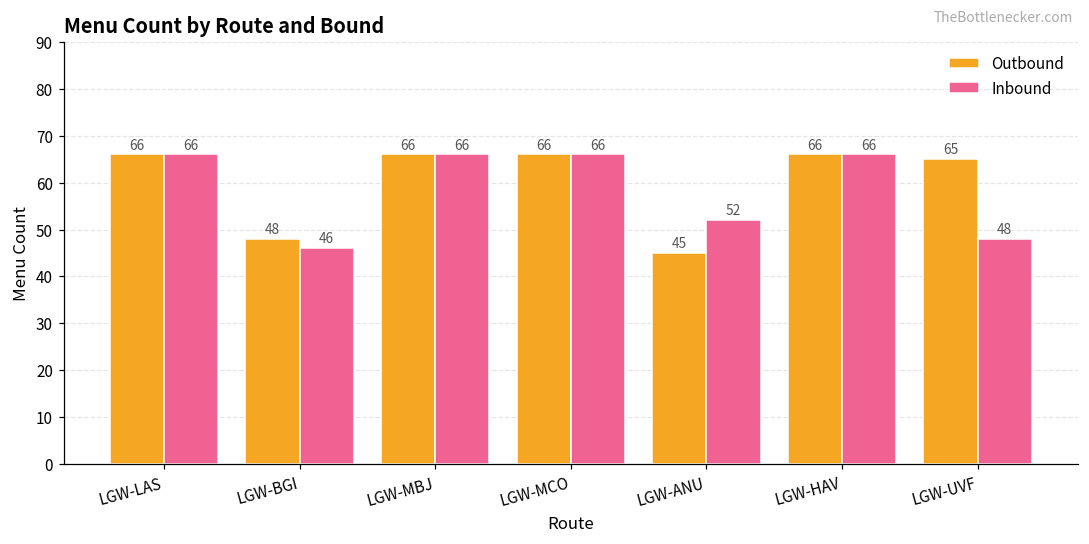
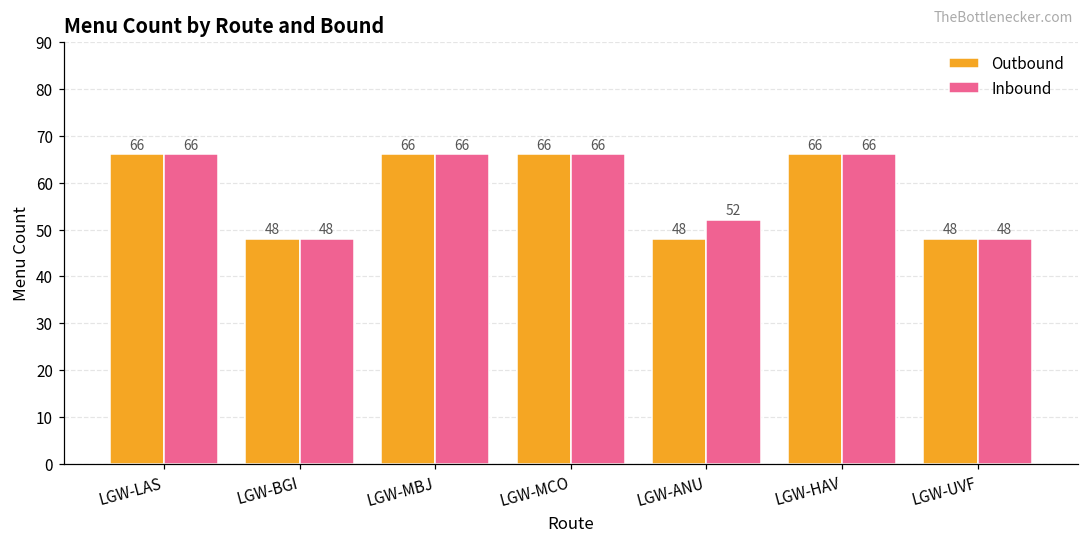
  {
    "Outbound": {
      "LGW-LAS": 66,
      "LGW-BGI": 48,
      "LGW-MBJ": 66,
      "LGW-MCO": 66,
-     "LGW-ANU": 45,
+     "LGW-ANU": 48,
      "LGW-HAV": 66,
-     "LGW-UVF": 65
+     "LGW-UVF": 48
    },
    "Inbound": {
      "LGW-LAS": 66,
-     "LGW-BGI": 46,
+     "LGW-BGI": 48,
      "LGW-MBJ": 66,
      "LGW-MCO": 66,
      "LGW-ANU": 52,
      "LGW-HAV": 66,
      "LGW-UVF": 48
    }
  }
